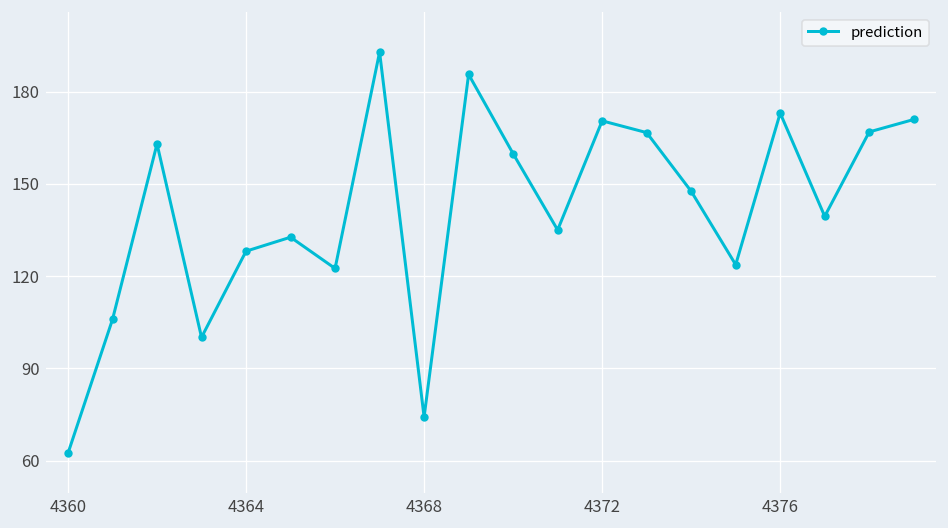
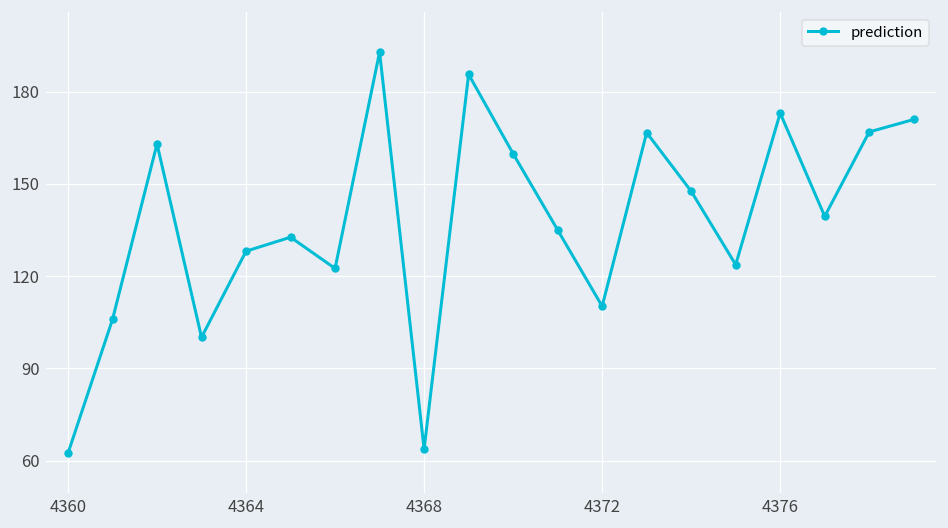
  {
    "4360": 62,
    "4364": 128,
-   "4368": 74,
-   "4372": 171,
+   "4368": 64,
+   "4372": 110,
    "4376": 173
  }
